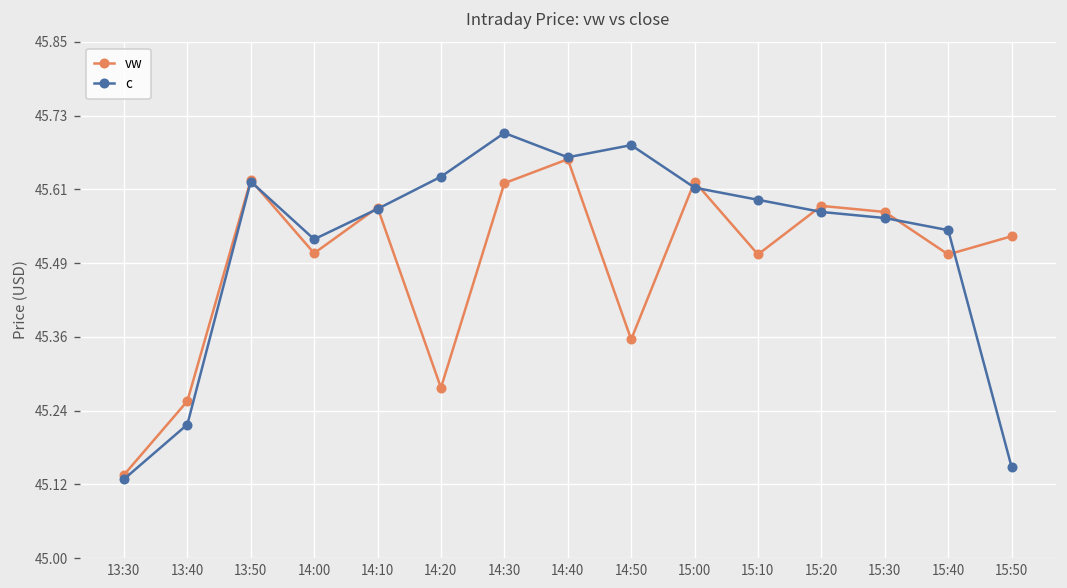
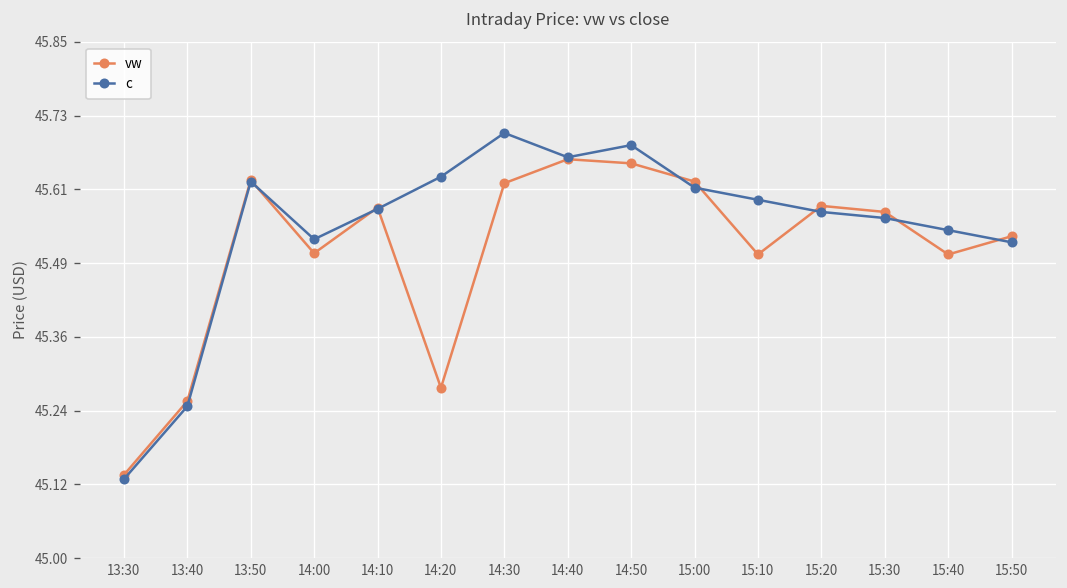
  {
    "vw": {
      "13:30": 45.14,
      "13:40": 45.26,
      "14:00": 45.50,
      "14:20": 45.28,
      "14:30": 45.62,
-     "14:50": 45.36,
+     "14:50": 45.65,
      "15:00": 45.62,
      "15:10": 45.50,
      "15:20": 45.58,
      "15:30": 45.57,
      "15:40": 45.50,
      "15:50": 45.53
    },
    "c": {
      "13:30": 45.13,
-     "13:40": 45.22,
+     "13:40": 45.25,
      "14:00": 45.53,
      "14:20": 45.63,
      "14:30": 45.70,
      "14:50": 45.68,
      "15:00": 45.61,
      "15:10": 45.59,
      "15:20": 45.57,
      "15:30": 45.56,
      "15:40": 45.54,
-     "15:50": 45.15
+     "15:50": 45.52
    }
  }
